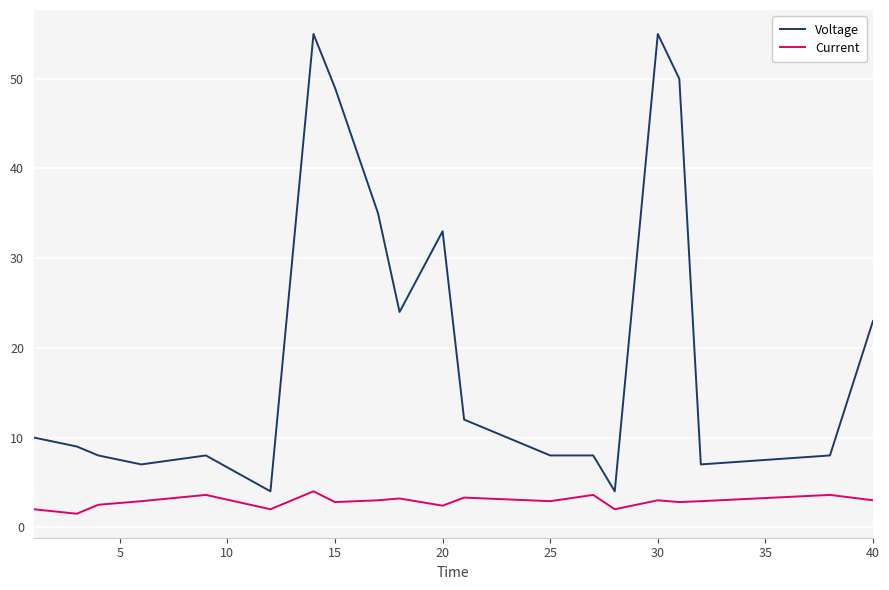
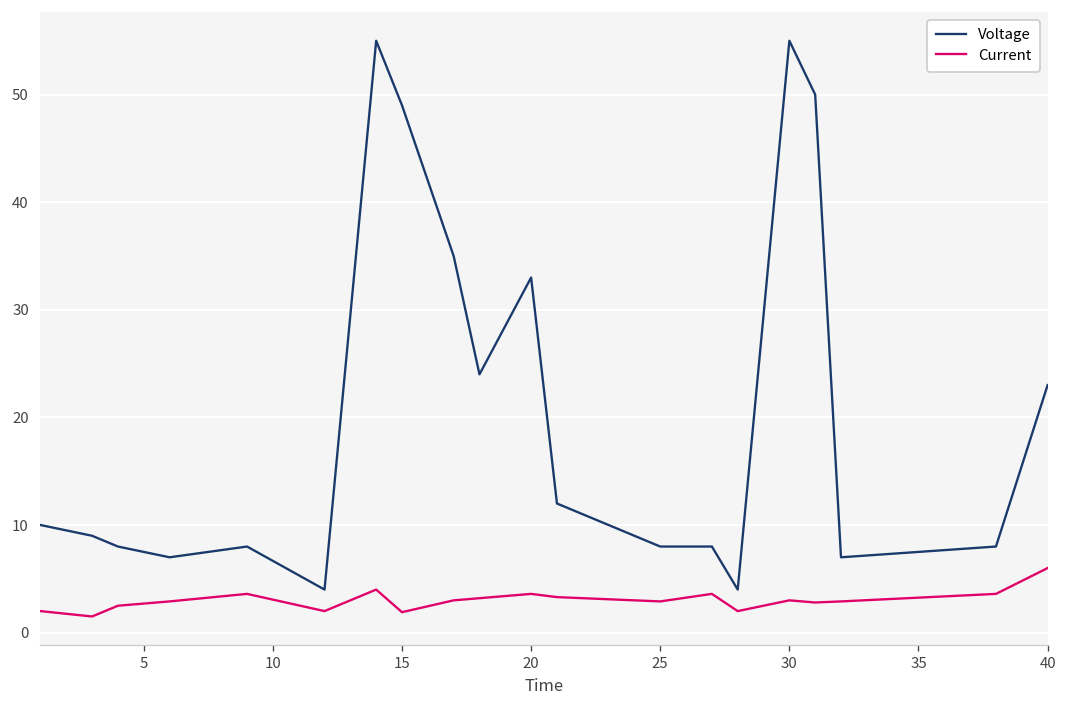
  {
    "Voltage": {
      "15": 49,
      "20": 33,
      "25": 8,
      "30": 55,
      "40": 23
    },
    "Current": {
-     "15": 3,
-     "20": 2,
+     "15": 2,
+     "20": 4,
      "25": 3,
      "30": 3,
-     "40": 3
+     "40": 6
    }
  }
